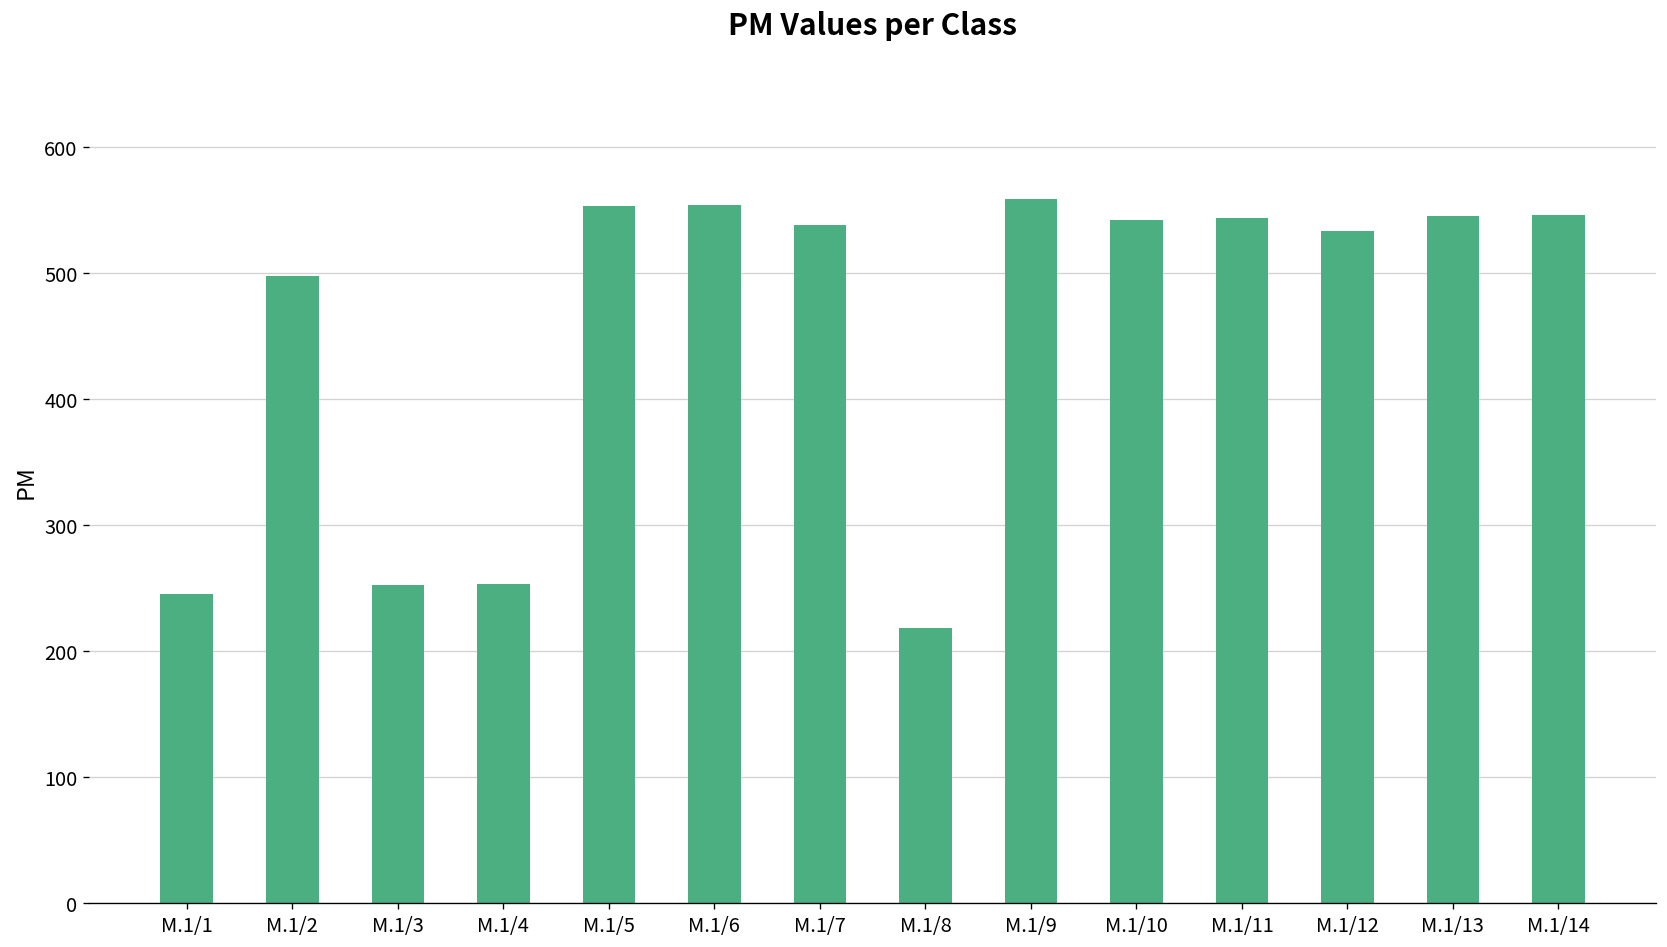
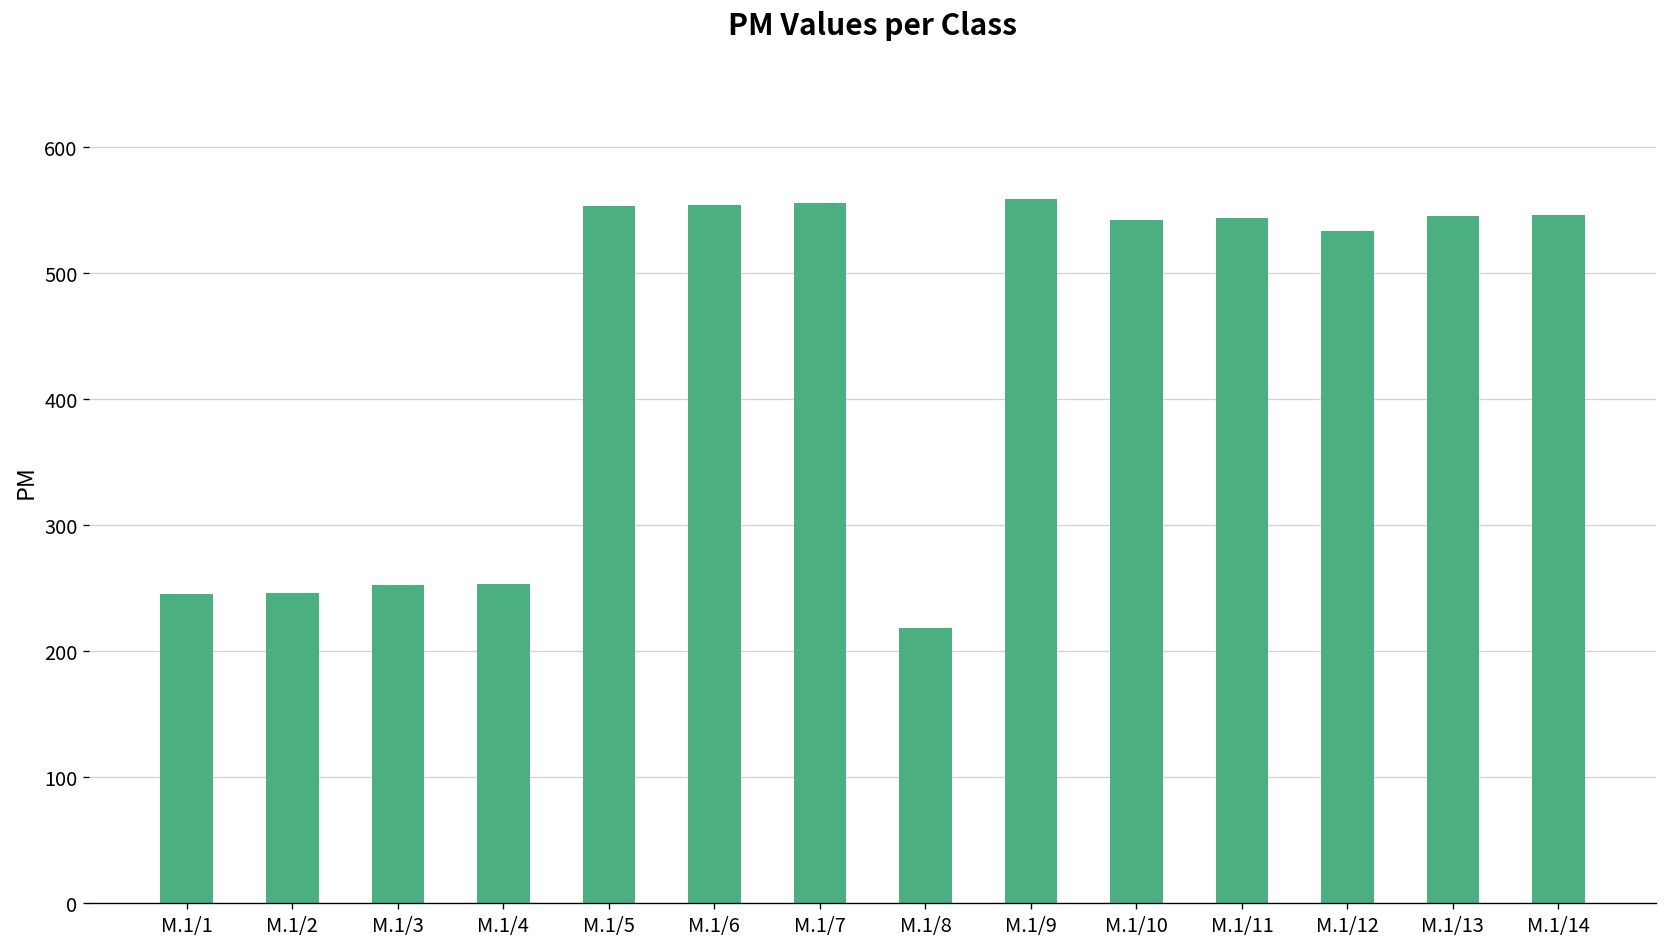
  {
    "M.1/1": 245,
-   "M.1/2": 497,
+   "M.1/2": 246,
    "M.1/3": 252,
    "M.1/4": 253,
    "M.1/5": 553,
    "M.1/6": 554,
-   "M.1/7": 538,
+   "M.1/7": 555,
    "M.1/8": 218,
    "M.1/9": 558,
    "M.1/10": 542,
    "M.1/11": 543,
    "M.1/12": 533,
    "M.1/13": 545,
    "M.1/14": 546
  }
